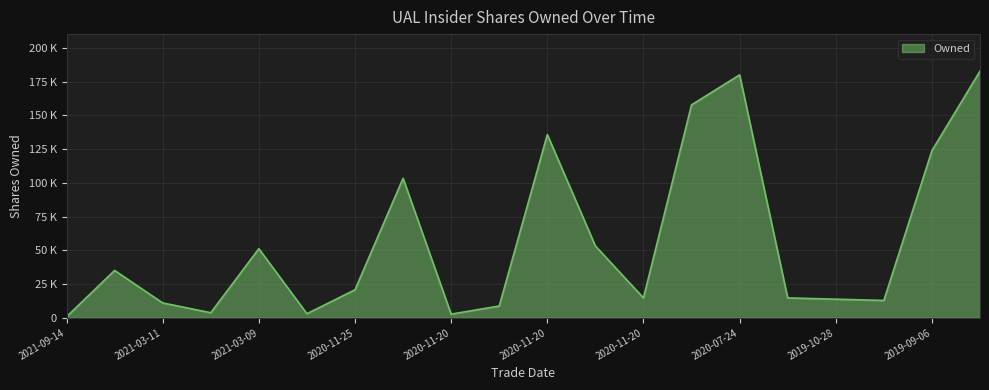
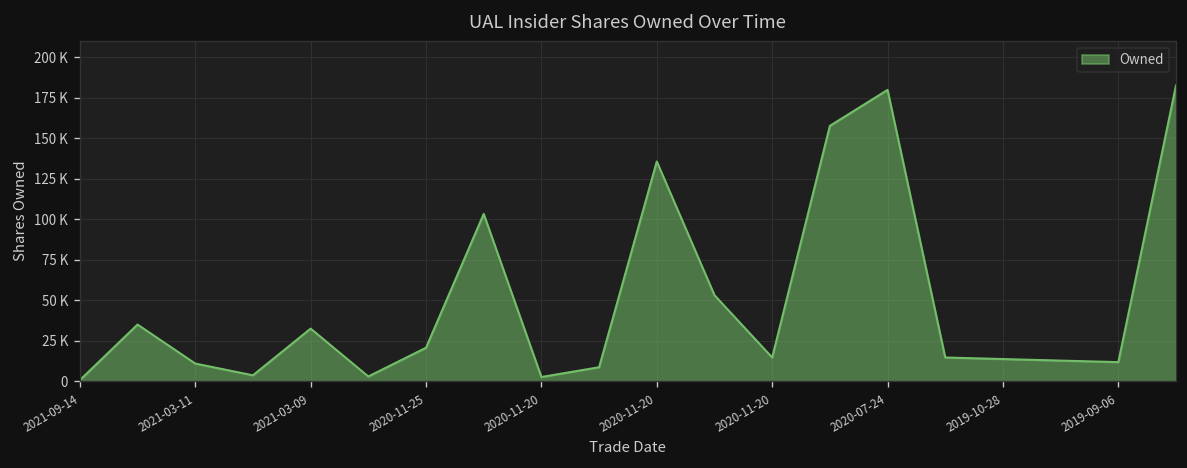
  {
    "2021-09-14": 1000,
-   "2021-03-09": 51000,
+   "2021-03-09": 33000,
    "2020-11-25": 21000,
    "2020-07-24": 180000,
    "2019-10-28": 14000,
-   "2019-09-06": 124000
+   "2019-09-06": 12000
  }
